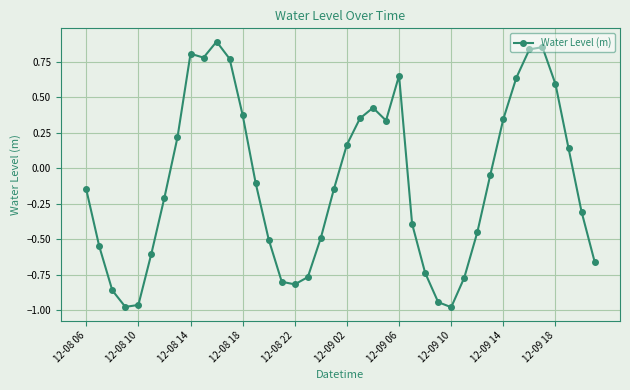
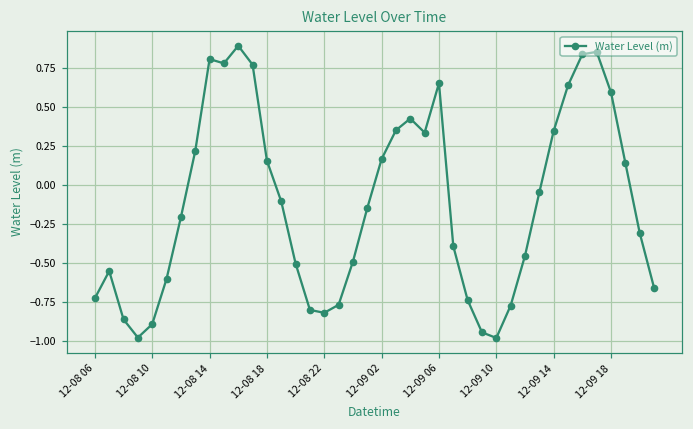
  {
-   "12-08 06": -0.15,
-   "12-08 10": -0.96,
+   "12-08 06": -0.73,
+   "12-08 10": -0.89,
    "12-08 14": 0.81,
-   "12-08 18": 0.37,
+   "12-08 18": 0.16,
    "12-08 22": -0.82,
    "12-09 02": 0.17,
    "12-09 06": 0.65,
    "12-09 10": -0.98,
    "12-09 14": 0.35,
    "12-09 18": 0.59
  }
